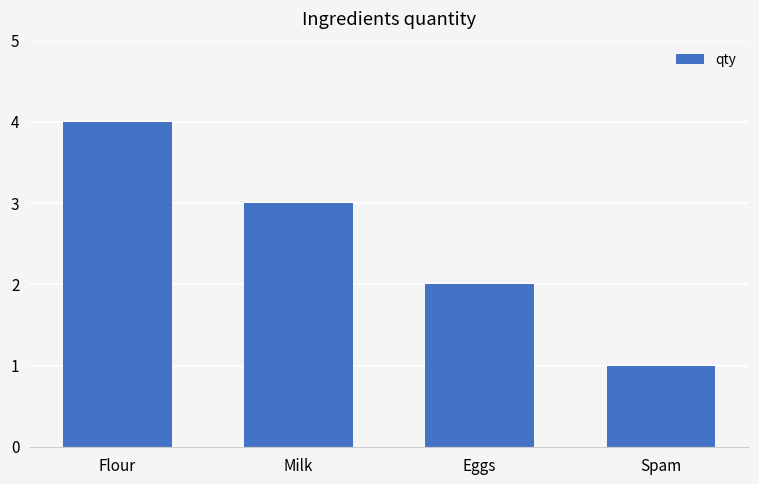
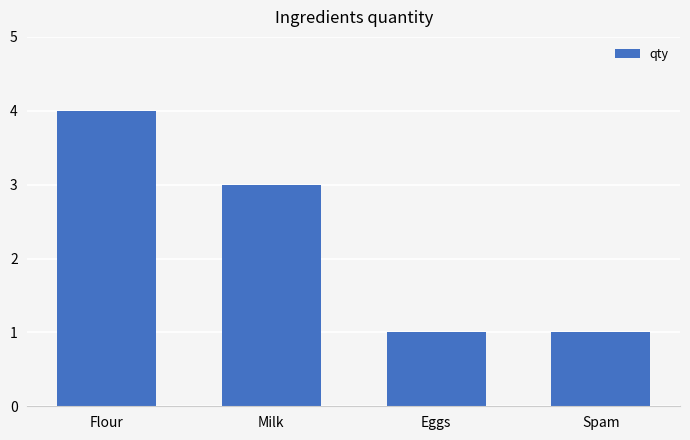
  {
    "Flour": 4,
    "Milk": 3,
-   "Eggs": 2,
+   "Eggs": 1,
    "Spam": 1
  }
